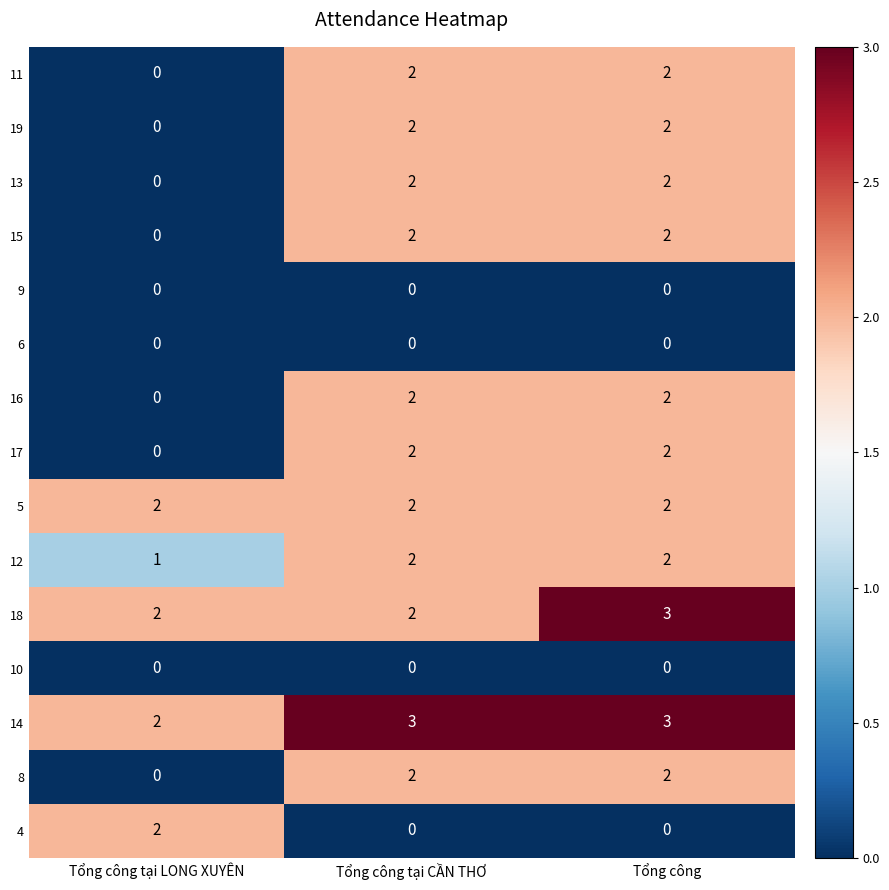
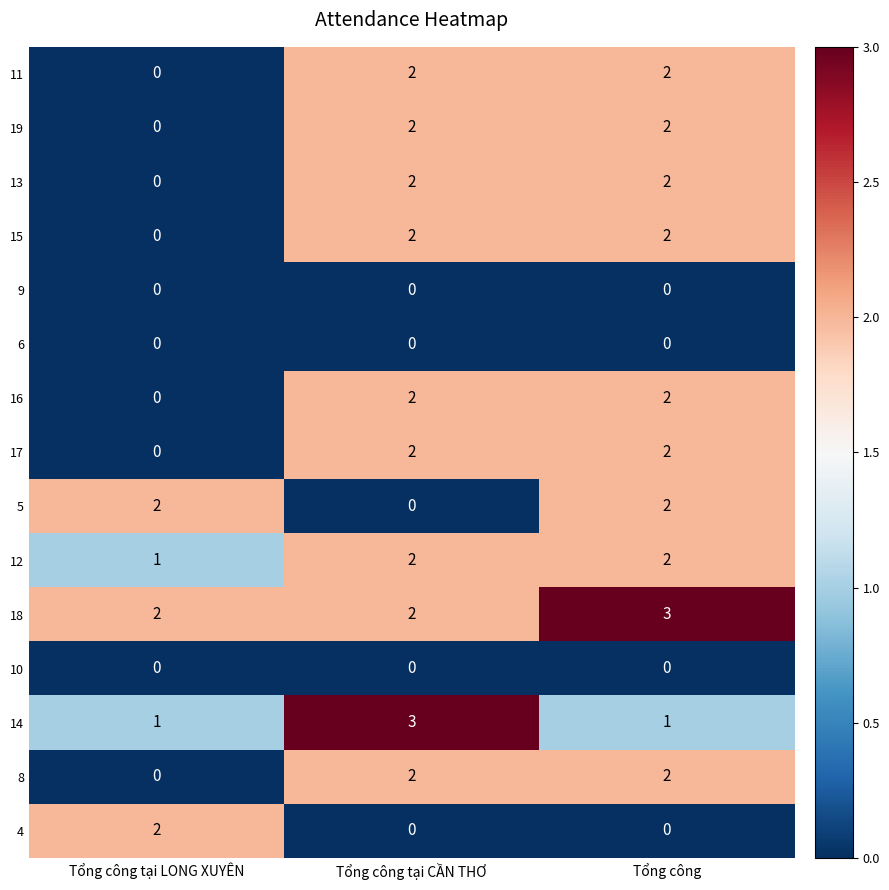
  {
    "11": {
      "Tổng công tại LONG XUYÊN": 0,
      "Tổng công tại CẦN THƠ": 2,
      "Tổng công": 2
    },
    "19": {
      "Tổng công tại LONG XUYÊN": 0,
      "Tổng công tại CẦN THƠ": 2,
      "Tổng công": 2
    },
    "13": {
      "Tổng công tại LONG XUYÊN": 0,
      "Tổng công tại CẦN THƠ": 2,
      "Tổng công": 2
    },
    "15": {
      "Tổng công tại LONG XUYÊN": 0,
      "Tổng công tại CẦN THƠ": 2,
      "Tổng công": 2
    },
    "9": {
      "Tổng công tại LONG XUYÊN": 0,
      "Tổng công tại CẦN THƠ": 0,
      "Tổng công": 0
    },
    "6": {
      "Tổng công tại LONG XUYÊN": 0,
      "Tổng công tại CẦN THƠ": 0,
      "Tổng công": 0
    },
    "16": {
      "Tổng công tại LONG XUYÊN": 0,
      "Tổng công tại CẦN THƠ": 2,
      "Tổng công": 2
    },
    "17": {
      "Tổng công tại LONG XUYÊN": 0,
      "Tổng công tại CẦN THƠ": 2,
      "Tổng công": 2
    },
    "5": {
      "Tổng công tại LONG XUYÊN": 2,
-     "Tổng công tại CẦN THƠ": 2,
+     "Tổng công tại CẦN THƠ": 0,
      "Tổng công": 2
    },
    "12": {
      "Tổng công tại LONG XUYÊN": 1,
      "Tổng công tại CẦN THƠ": 2,
      "Tổng công": 2
    },
    "18": {
      "Tổng công tại LONG XUYÊN": 2,
      "Tổng công tại CẦN THƠ": 2,
      "Tổng công": 3
    },
    "10": {
      "Tổng công tại LONG XUYÊN": 0,
      "Tổng công tại CẦN THƠ": 0,
      "Tổng công": 0
    },
    "14": {
-     "Tổng công tại LONG XUYÊN": 2,
+     "Tổng công tại LONG XUYÊN": 1,
      "Tổng công tại CẦN THƠ": 3,
-     "Tổng công": 3
+     "Tổng công": 1
    },
    "8": {
      "Tổng công tại LONG XUYÊN": 0,
      "Tổng công tại CẦN THƠ": 2,
      "Tổng công": 2
    },
    "4": {
      "Tổng công tại LONG XUYÊN": 2,
      "Tổng công tại CẦN THƠ": 0,
      "Tổng công": 0
    }
  }
